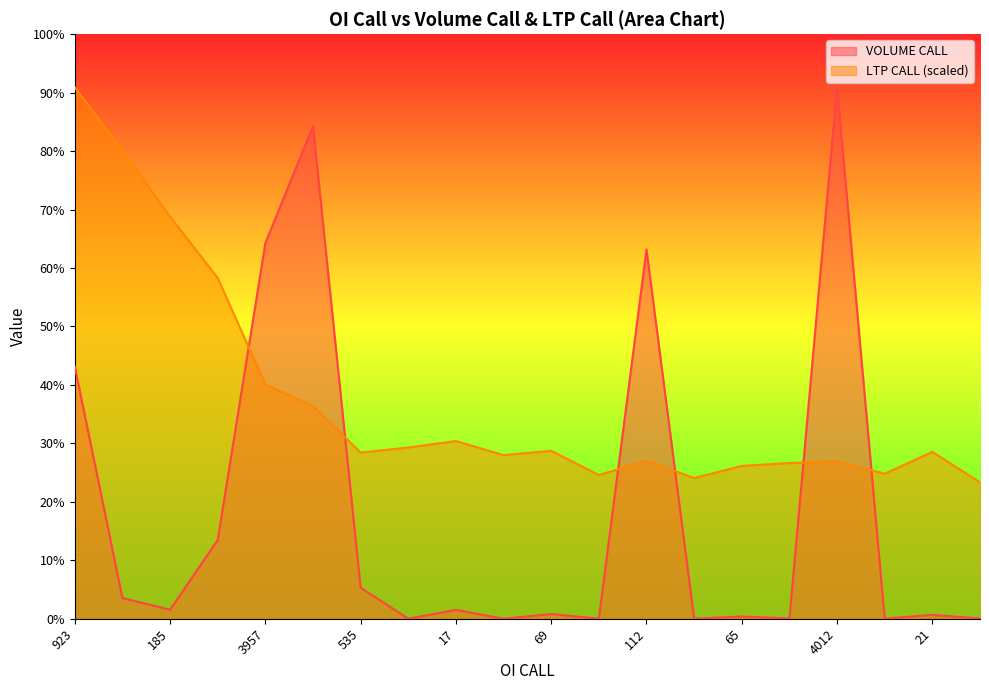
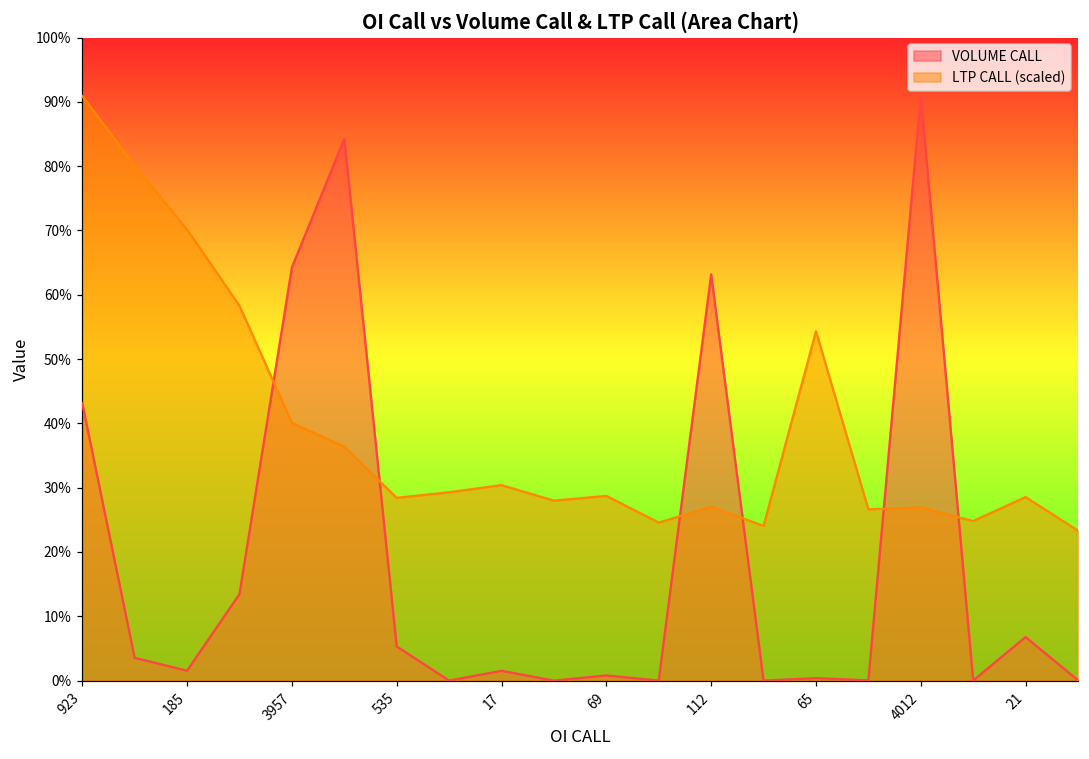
  {
    "VOLUME CALL": {
      "923": "43%",
      "185": "2%",
      "3957": "64%",
      "535": "5%",
      "69": "1%",
      "112": "63%",
      "65": "0%",
      "4012": "91%",
-     "21": "1%"
+     "21": "7%"
    },
    "LTP CALL (scaled)": {
      "923": "91%",
-     "185": "69%",
+     "185": "70%",
      "3957": "40%",
      "535": "28%",
      "69": "29%",
      "112": "27%",
-     "65": "26%",
+     "65": "54%",
      "4012": "27%",
      "21": "29%"
    }
  }
